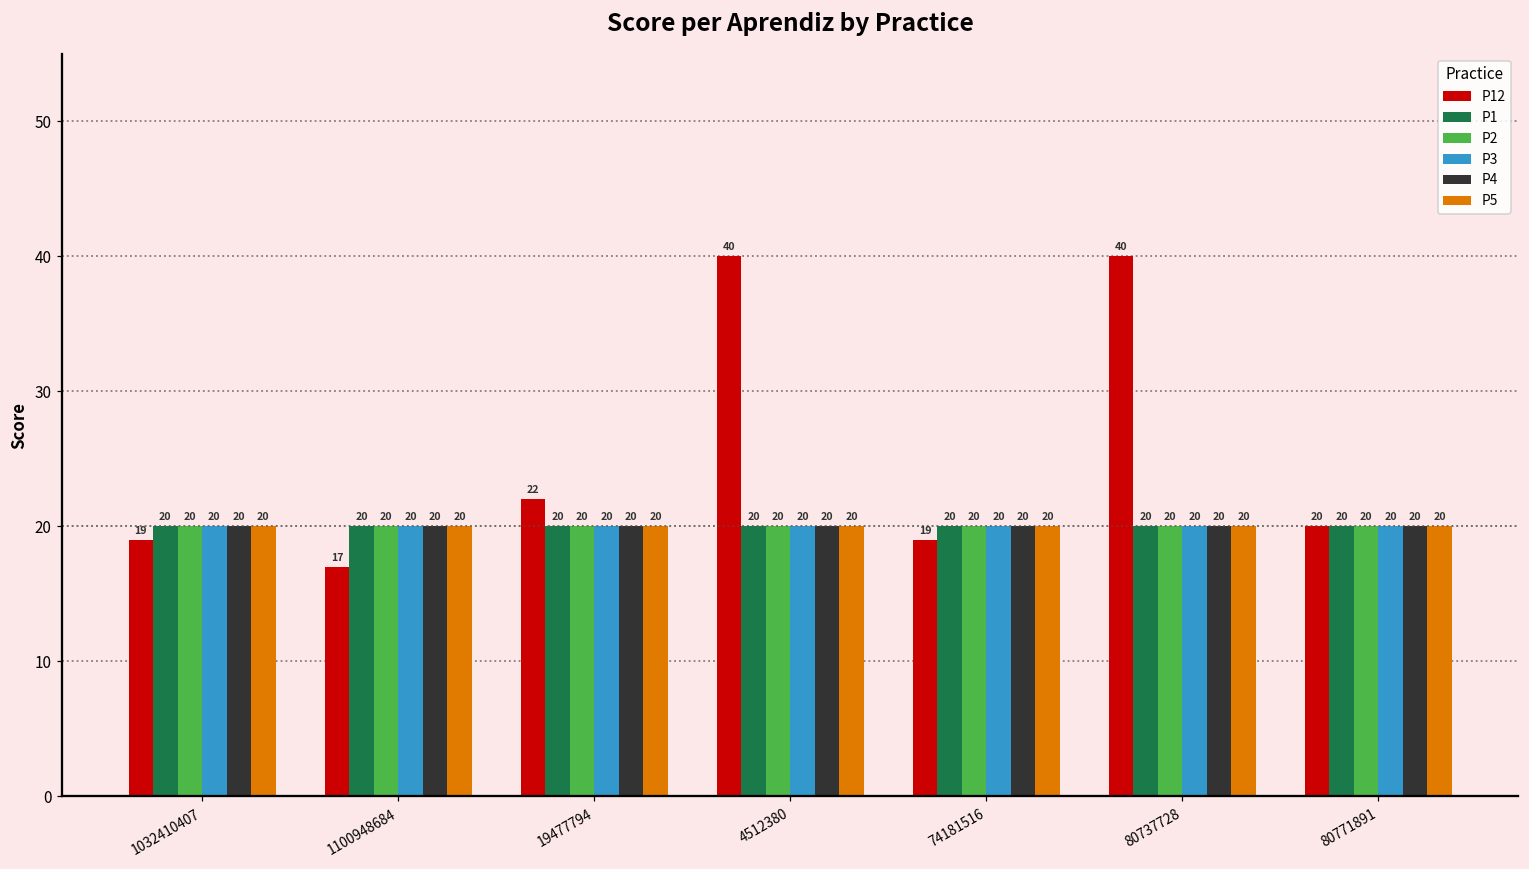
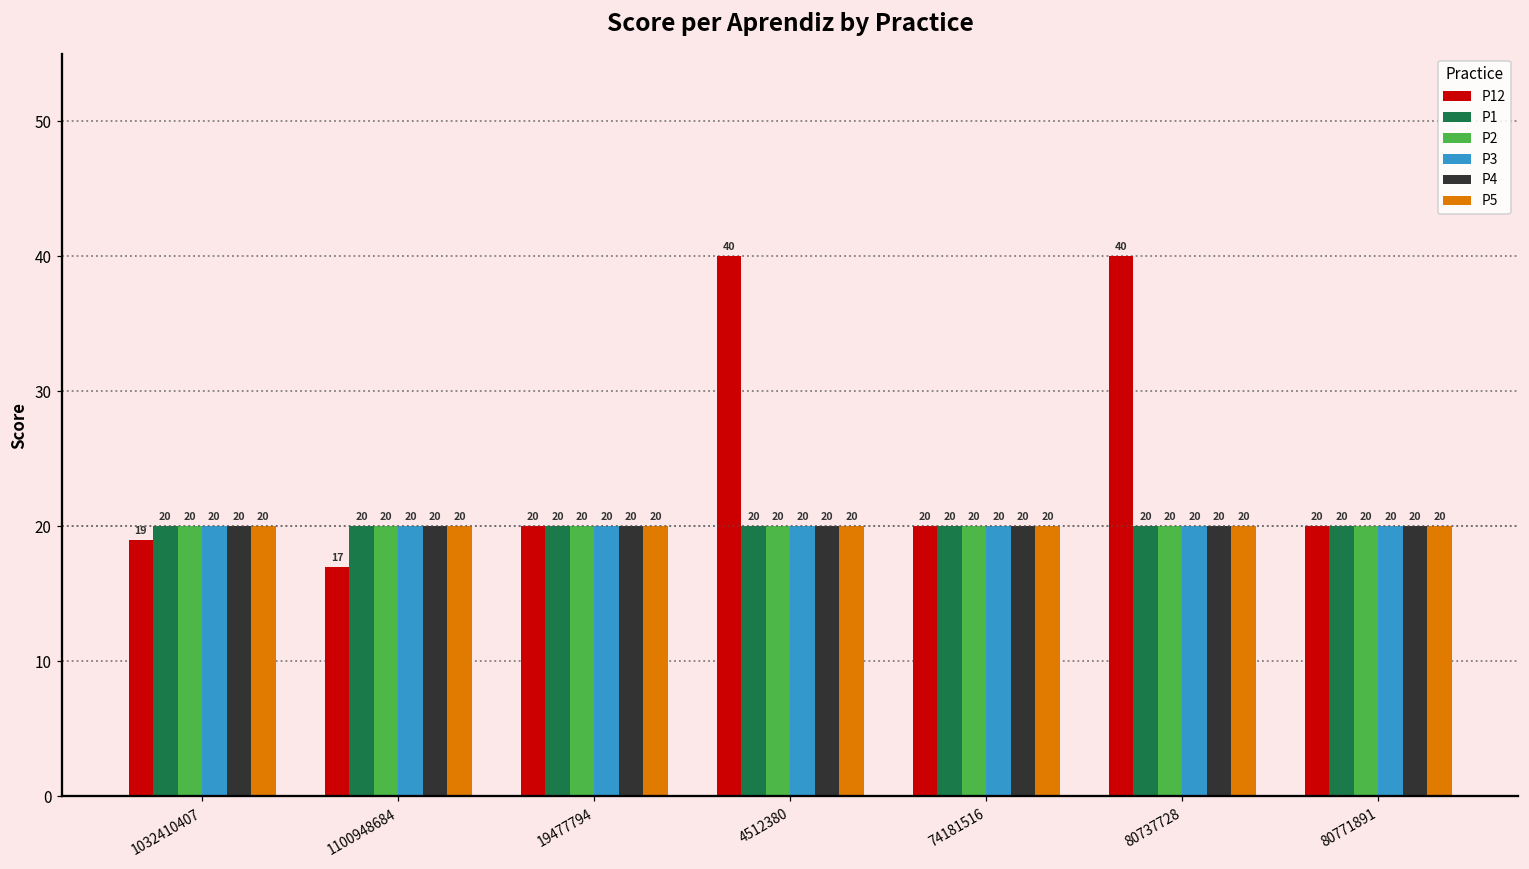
  {
    "P12": {
      "1032410407": 19,
      "1100948684": 17,
-     "19477794": 22,
+     "19477794": 20,
      "4512380": 40,
-     "74181516": 19,
+     "74181516": 20,
      "80737728": 40,
      "80771891": 20
    },
    "P1": {
      "1032410407": 20,
      "1100948684": 20,
      "19477794": 20,
      "4512380": 20,
      "74181516": 20,
      "80737728": 20,
      "80771891": 20
    },
    "P2": {
      "1032410407": 20,
      "1100948684": 20,
      "19477794": 20,
      "4512380": 20,
      "74181516": 20,
      "80737728": 20,
      "80771891": 20
    },
    "P3": {
      "1032410407": 20,
      "1100948684": 20,
      "19477794": 20,
      "4512380": 20,
      "74181516": 20,
      "80737728": 20,
      "80771891": 20
    },
    "P4": {
      "1032410407": 20,
      "1100948684": 20,
      "19477794": 20,
      "4512380": 20,
      "74181516": 20,
      "80737728": 20,
      "80771891": 20
    },
    "P5": {
      "1032410407": 20,
      "1100948684": 20,
      "19477794": 20,
      "4512380": 20,
      "74181516": 20,
      "80737728": 20,
      "80771891": 20
    }
  }
